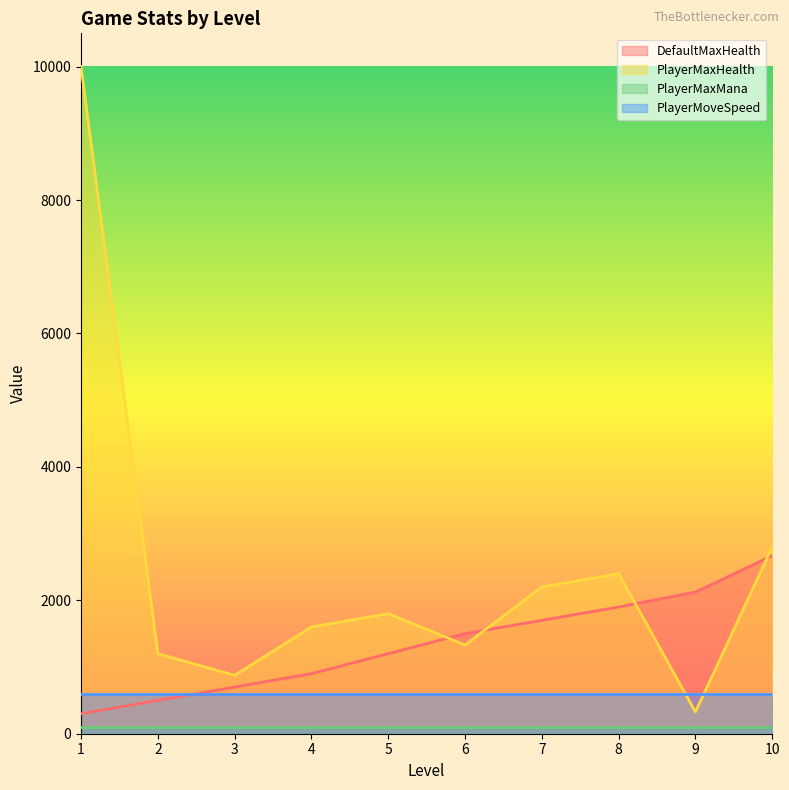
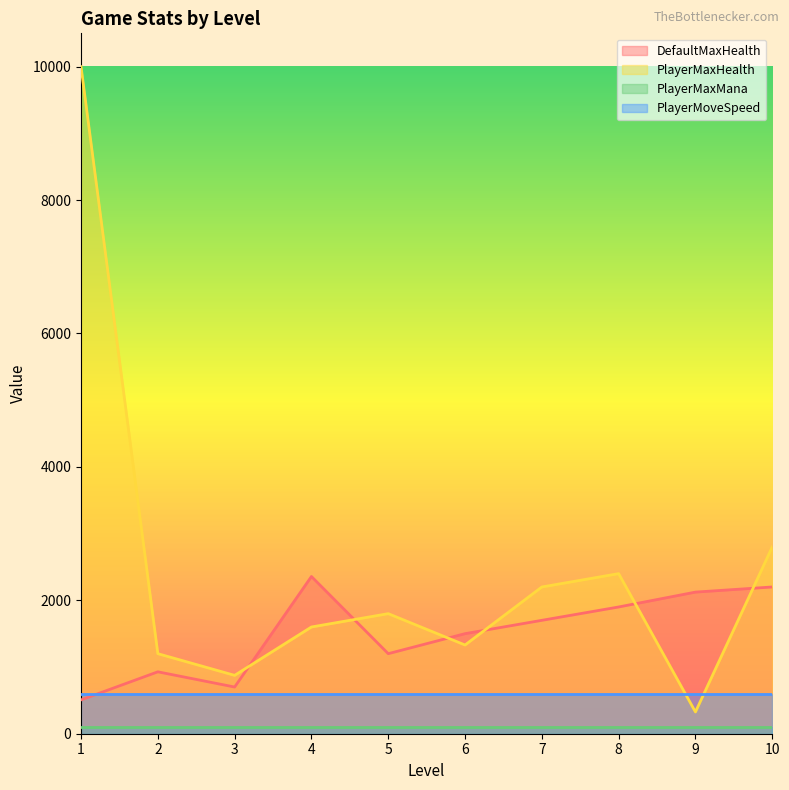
  {
    "DefaultMaxHealth": {
-     "1": 300,
-     "2": 500,
+     "1": 500,
+     "2": 900,
      "3": 700,
-     "4": 900,
+     "4": 2400,
      "5": 1200,
      "6": 1500,
      "7": 1700,
      "8": 1900,
      "9": 2100,
-     "10": 2700
+     "10": 2200
    },
    "PlayerMaxHealth": {
      "1": 10000,
      "2": 1200,
      "3": 900,
      "4": 1600,
      "5": 1800,
      "6": 1300,
      "7": 2200,
      "8": 2400,
      "9": 300,
      "10": 2800
    },
    "PlayerMaxMana": {
      "1": 100,
      "2": 100,
      "3": 100,
      "4": 100,
      "5": 100,
      "6": 100,
      "7": 100,
      "8": 100,
      "9": 100,
      "10": 100
    },
    "PlayerMoveSpeed": {
      "1": 600,
      "2": 600,
      "3": 600,
      "4": 600,
      "5": 600,
      "6": 600,
      "7": 600,
      "8": 600,
      "9": 600,
      "10": 600
    }
  }
